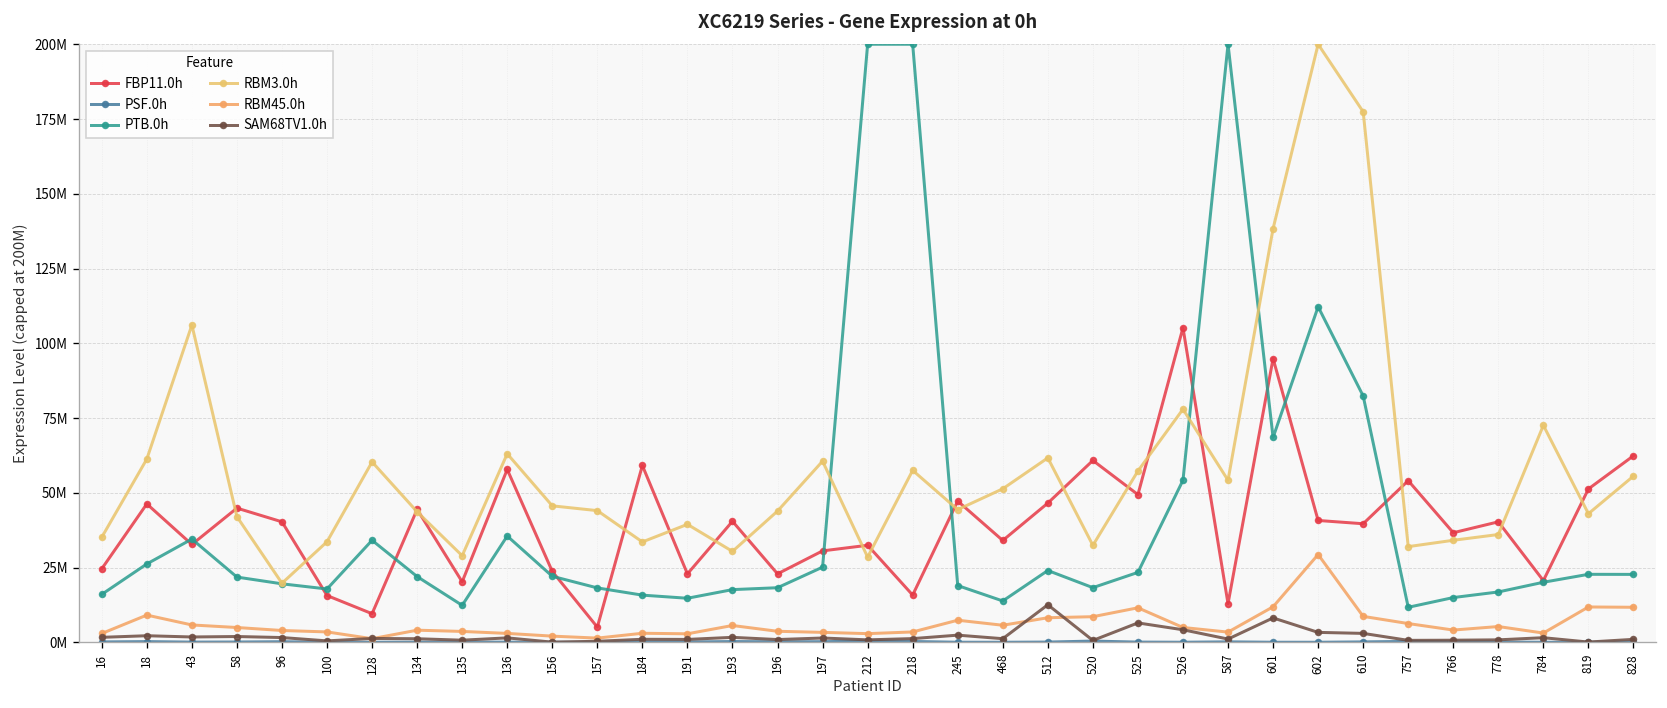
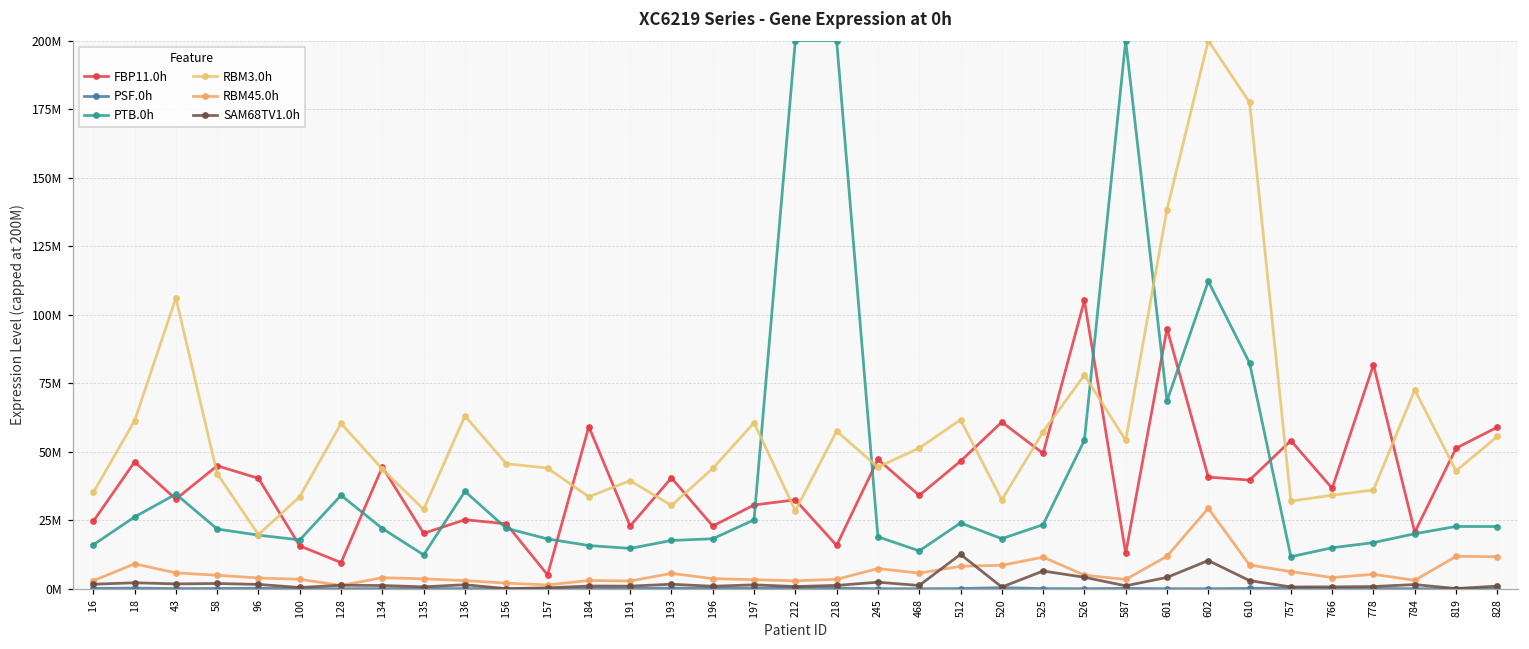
  {
    "FBP11.0h": {
      "16": 25000000,
      "18": 46000000,
      "43": 33000000,
      "58": 45000000,
      "96": 40000000,
      "100": 16000000,
      "128": 10000000,
      "135": 20000000,
-     "136": 58000000,
+     "136": 25000000,
      "156": 24000000,
      "157": 5000000,
      "184": 59000000,
      "191": 23000000,
      "193": 40000000,
      "196": 23000000,
      "197": 31000000,
      "212": 32000000,
      "218": 16000000,
      "245": 47000000,
      "468": 34000000,
      "512": 47000000,
      "520": 61000000,
      "525": 49000000,
      "526": 105000000,
      "587": 13000000,
      "601": 95000000,
      "602": 41000000,
      "610": 40000000,
      "757": 54000000,
      "766": 37000000,
-     "778": 40000000,
+     "778": 82000000,
      "819": 51000000,
-     "828": 62000000
+     "828": 59000000
    },
    "SAM68TV1.0h": {
      "16": 2000000,
      "18": 2000000,
      "43": 2000000,
      "58": 2000000,
      "96": 2000000,
      "134": 1000000,
      "136": 1000000,
      "193": 2000000,
      "197": 1000000,
      "245": 2000000,
      "468": 1000000,
      "512": 13000000,
      "525": 6000000,
-     "601": 8000000,
-     "602": 3000000,
+     "601": 4000000,
+     "602": 10000000,
      "610": 3000000,
      "784": 2000000
    }
  }
